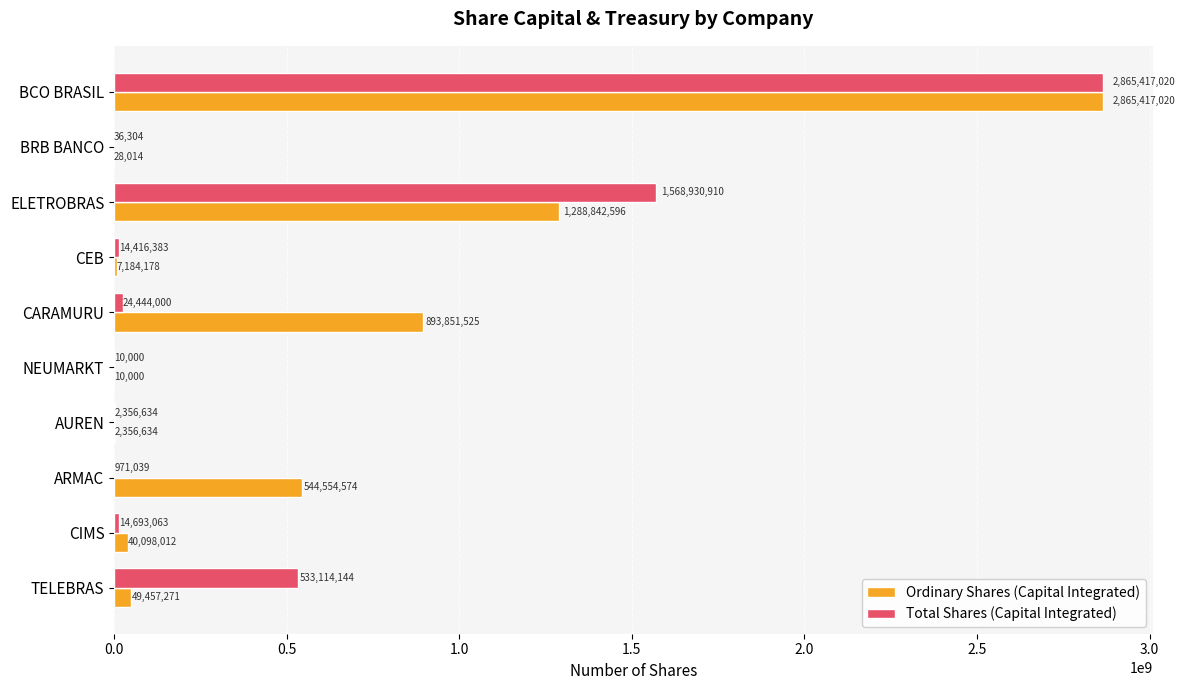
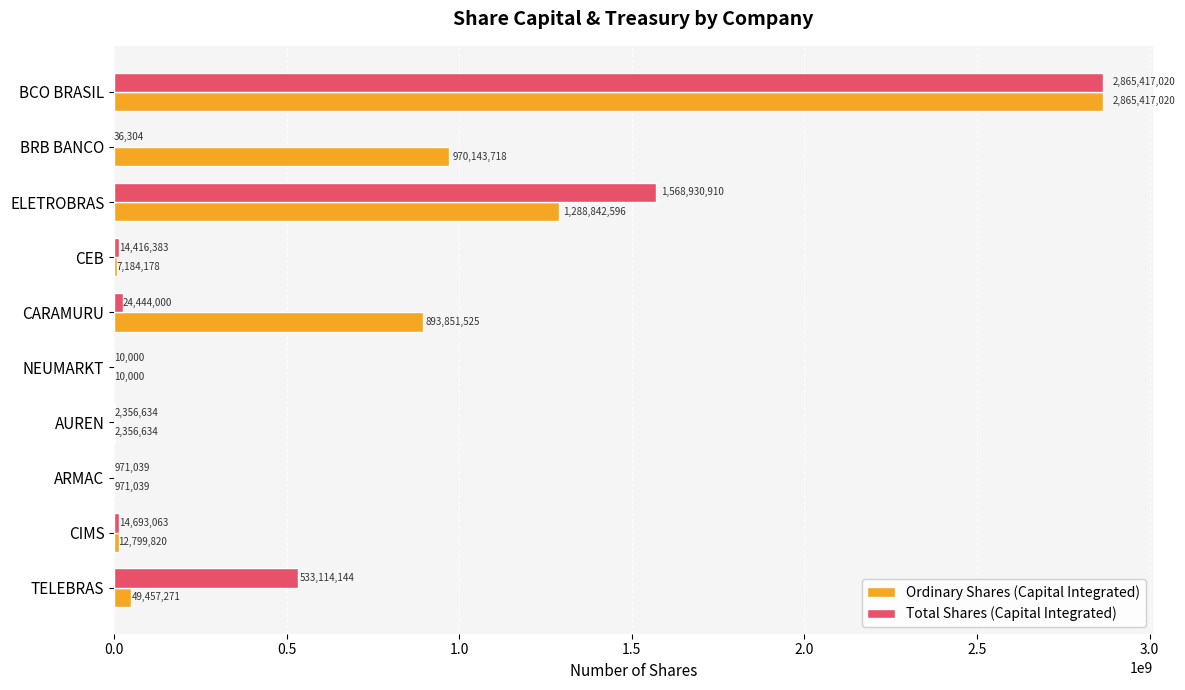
  {
    "Ordinary Shares (Capital Integrated)": {
      "BCO BRASIL": "2,865,417,020",
-     "BRB BANCO": "28,014",
+     "BRB BANCO": "970,143,718",
      "ELETROBRAS": "1,288,842,596",
      "CEB": "7,184,178",
      "CARAMURU": "893,851,525",
      "NEUMARKT": "10,000",
      "AUREN": "2,356,634",
-     "ARMAC": "544,554,574",
-     "CIMS": "40,098,012",
+     "ARMAC": "971,039",
+     "CIMS": "12,799,820",
      "TELEBRAS": "49,457,271"
    },
    "Total Shares (Capital Integrated)": {
      "BCO BRASIL": "2,865,417,020",
      "BRB BANCO": "36,304",
      "ELETROBRAS": "1,568,930,910",
      "CEB": "14,416,383",
      "CARAMURU": "24,444,000",
      "NEUMARKT": "10,000",
      "AUREN": "2,356,634",
      "ARMAC": "971,039",
      "CIMS": "14,693,063",
      "TELEBRAS": "533,114,144"
    }
  }
